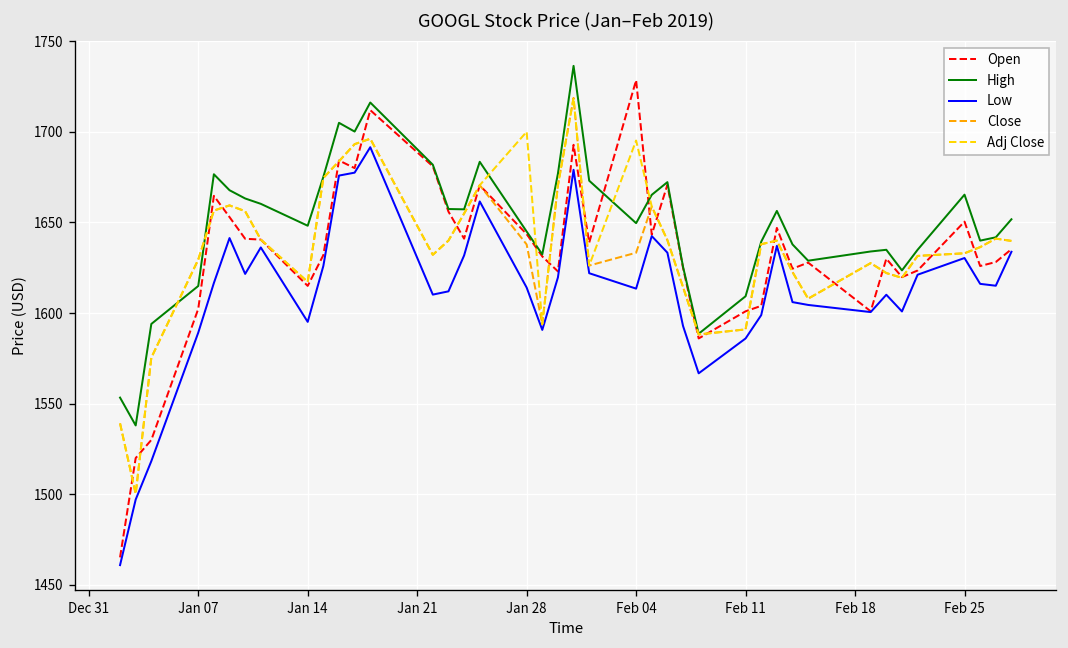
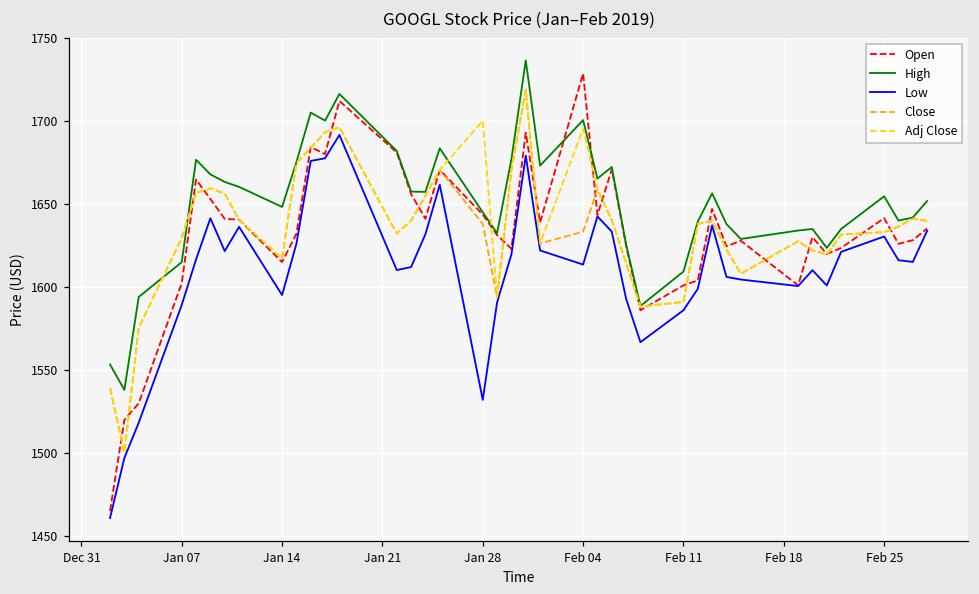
  {
    "Open": {
      "Jan 07": 1602,
      "Jan 14": 1615,
      "Feb 04": 1729,
      "Feb 11": 1601,
-     "Feb 25": 1650
+     "Feb 25": 1641
    },
    "High": {
      "Jan 07": 1615,
      "Jan 14": 1648,
-     "Feb 04": 1650,
+     "Feb 04": 1700,
      "Feb 11": 1609,
-     "Feb 25": 1665
+     "Feb 25": 1655
    },
    "Low": {
      "Jan 07": 1589,
      "Jan 14": 1595,
-     "Jan 28": 1614,
+     "Jan 28": 1532,
      "Feb 04": 1614,
      "Feb 11": 1586,
      "Feb 25": 1630
    }
  }
